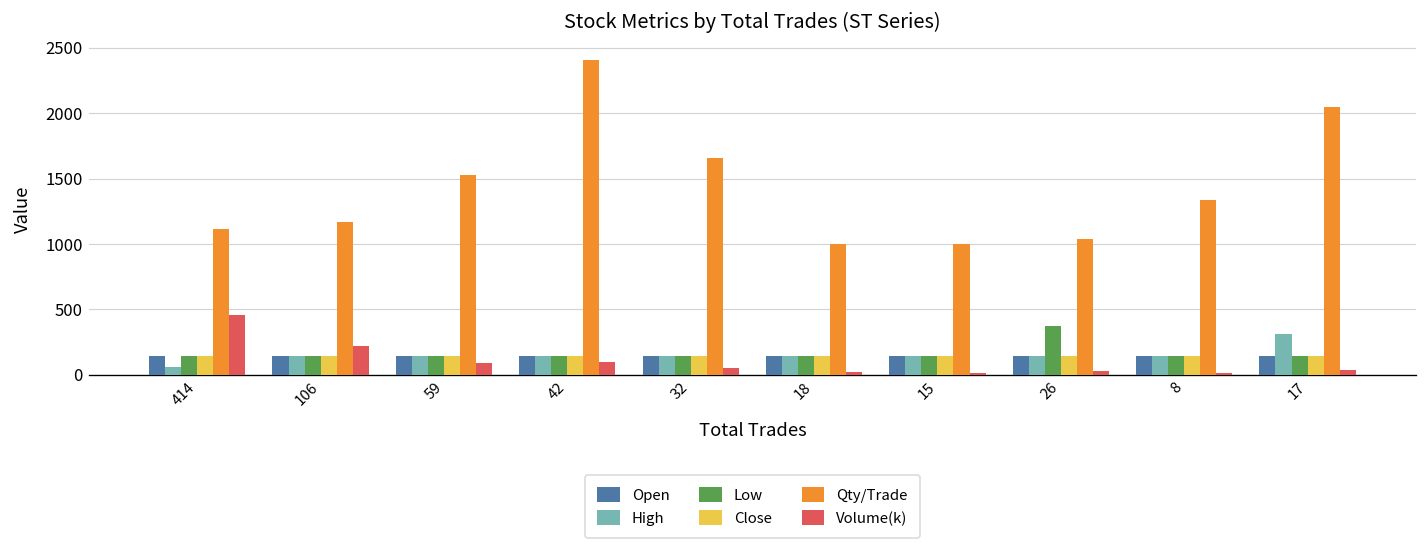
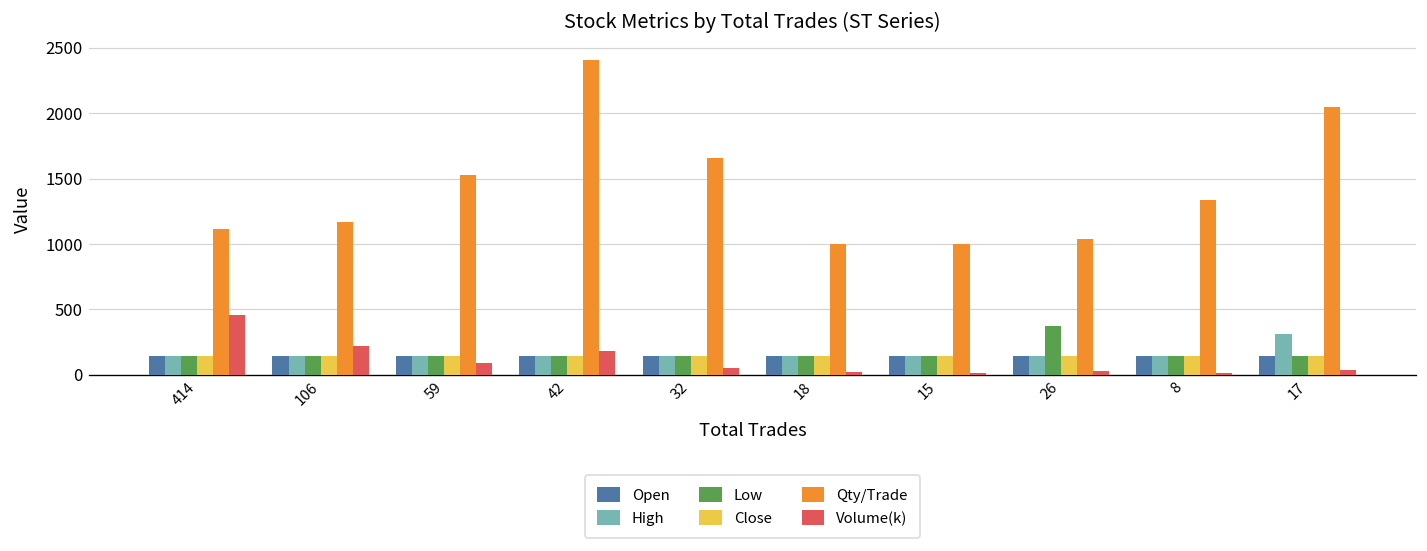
  {
    "Open": {
      "414": 140,
      "106": 140,
      "59": 140,
      "42": 140,
      "32": 140,
      "18": 140,
      "15": 140,
      "26": 140,
      "8": 140,
      "17": 140
    },
    "High": {
-     "414": 60,
+     "414": 140,
      "106": 150,
      "59": 140,
      "42": 140,
      "32": 140,
      "18": 140,
      "15": 140,
      "26": 140,
      "8": 140,
      "17": 310
    },
    "Low": {
      "414": 140,
      "106": 140,
      "59": 140,
      "42": 140,
      "32": 140,
      "18": 140,
      "15": 140,
      "26": 370,
      "8": 140,
      "17": 140
    },
    "Close": {
      "414": 140,
      "106": 140,
      "59": 140,
      "42": 140,
      "32": 140,
      "18": 140,
      "15": 140,
      "26": 140,
      "8": 140,
      "17": 140
    },
    "Qty/Trade": {
      "414": 1110,
      "106": 1170,
      "59": 1530,
      "42": 2400,
      "32": 1660,
      "18": 1000,
      "15": 1000,
      "26": 1040,
      "8": 1340,
      "17": 2050
    },
    "Volume(k)": {
      "414": 460,
      "106": 220,
      "59": 90,
-     "42": 100,
+     "42": 180,
      "32": 50,
      "26": 30,
      "17": 30
    }
  }
